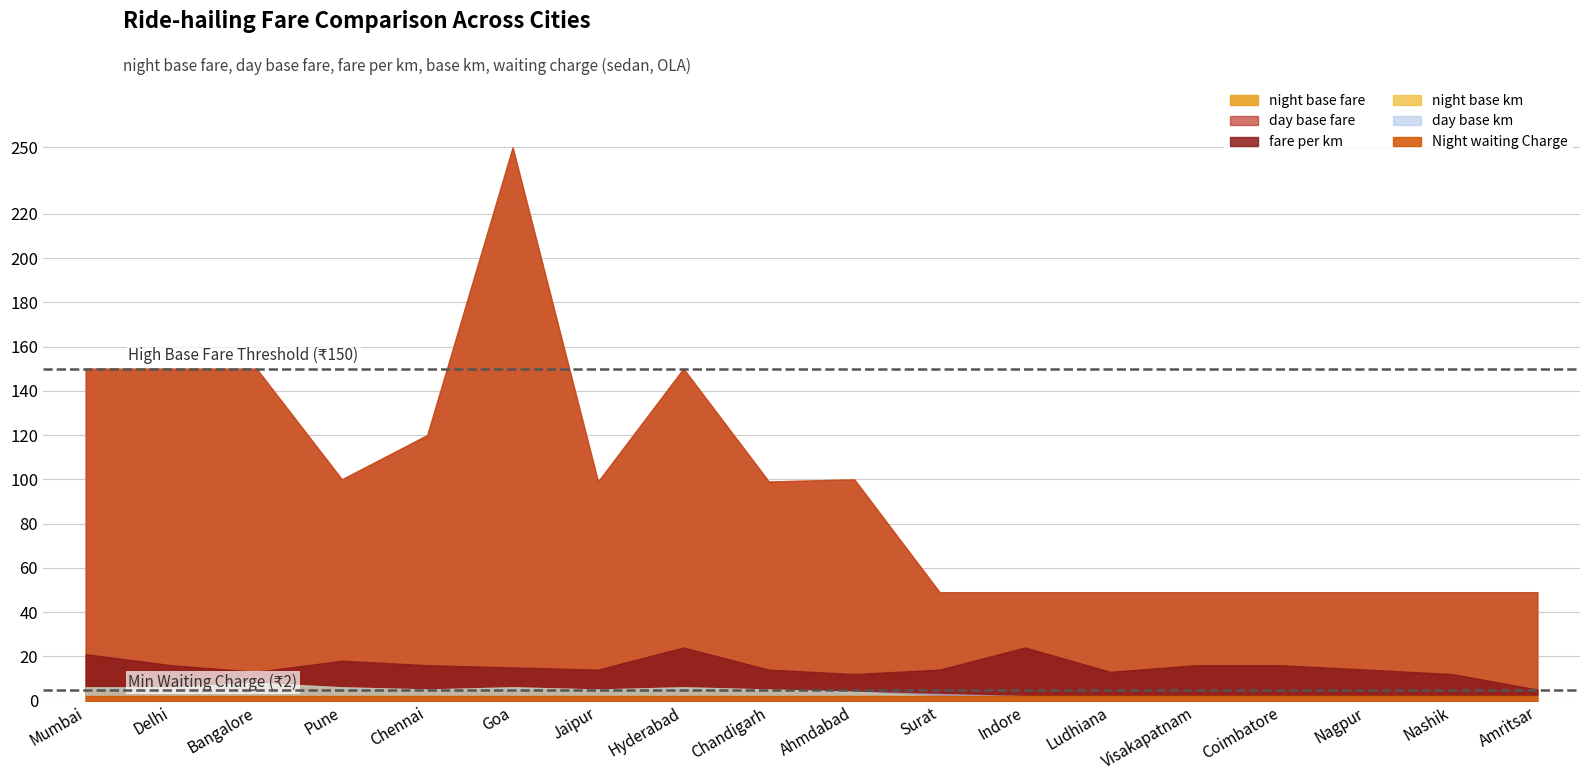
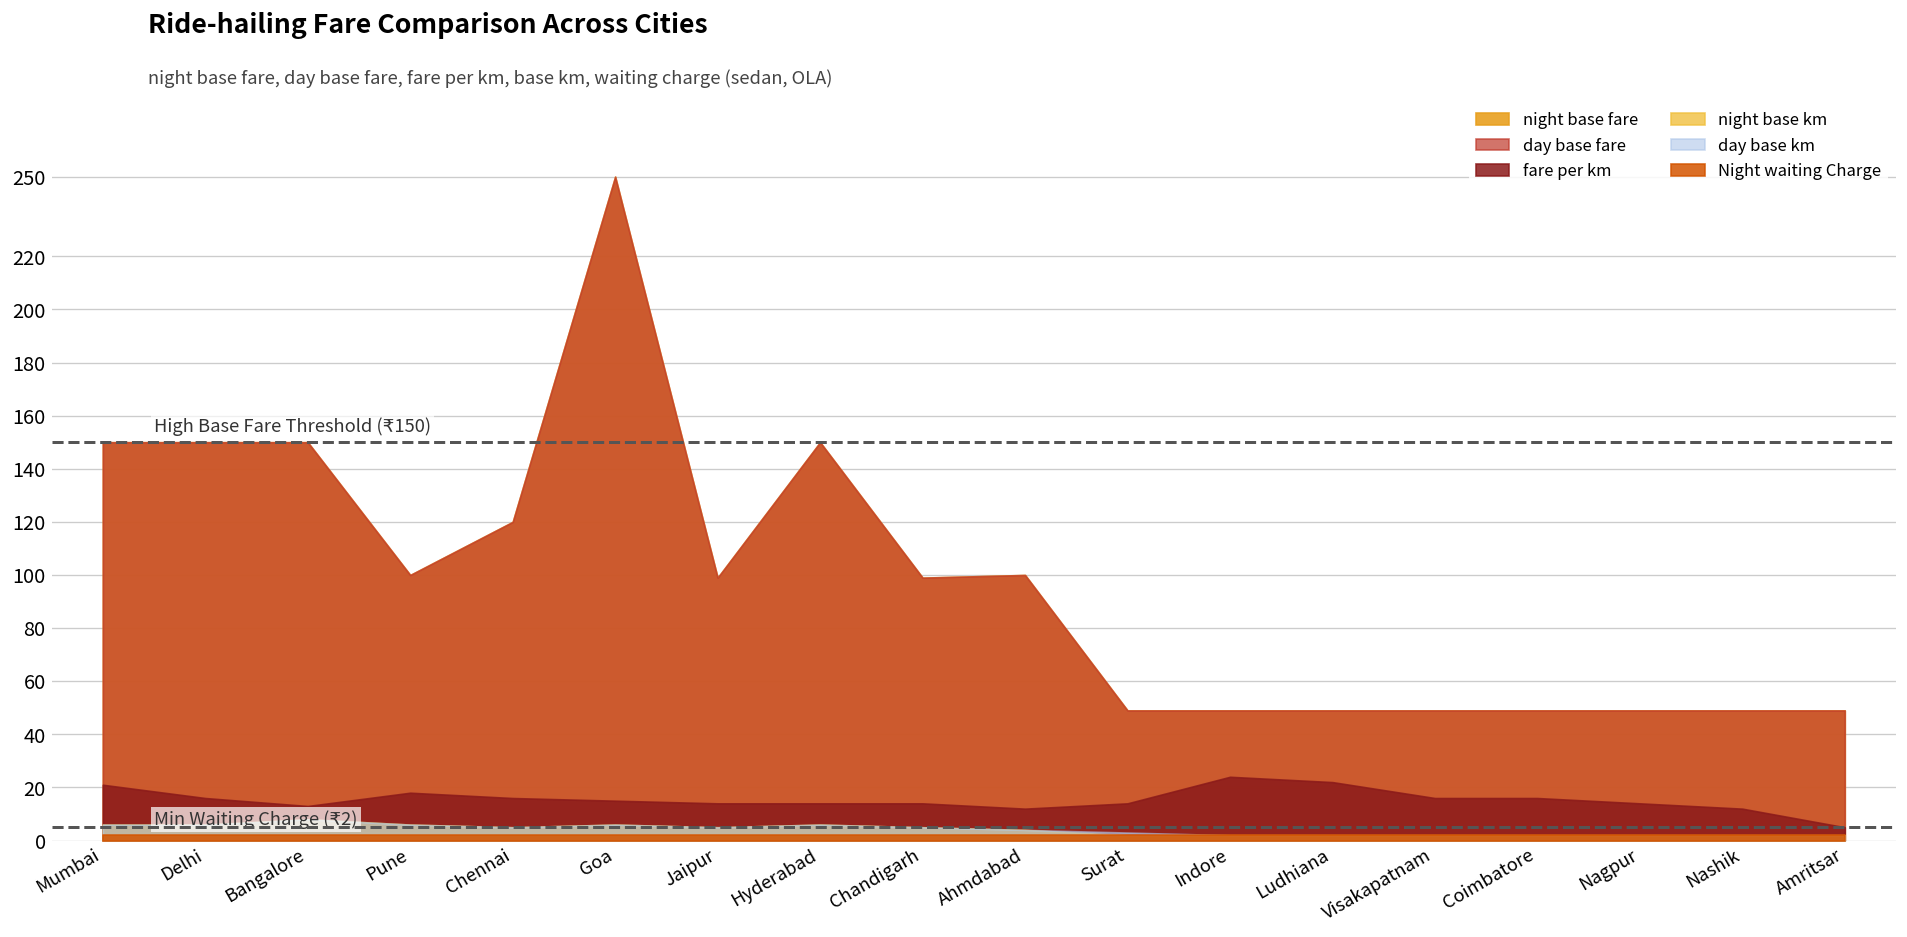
  {
    "fare per km": {
      "Mumbai": 21,
      "Delhi": 16,
      "Pune": 18,
      "Chennai": 16,
      "Goa": 15,
      "Jaipur": 14,
-     "Hyderabad": 24,
+     "Hyderabad": 14,
      "Chandigarh": 14,
      "Ahmdabad": 12,
      "Surat": 14,
      "Indore": 24,
-     "Ludhiana": 13,
+     "Ludhiana": 22,
      "Visakapatnam": 16,
      "Coimbatore": 16,
      "Nagpur": 14,
      "Nashik": 12,
      "Amritsar": 5
    }
  }
